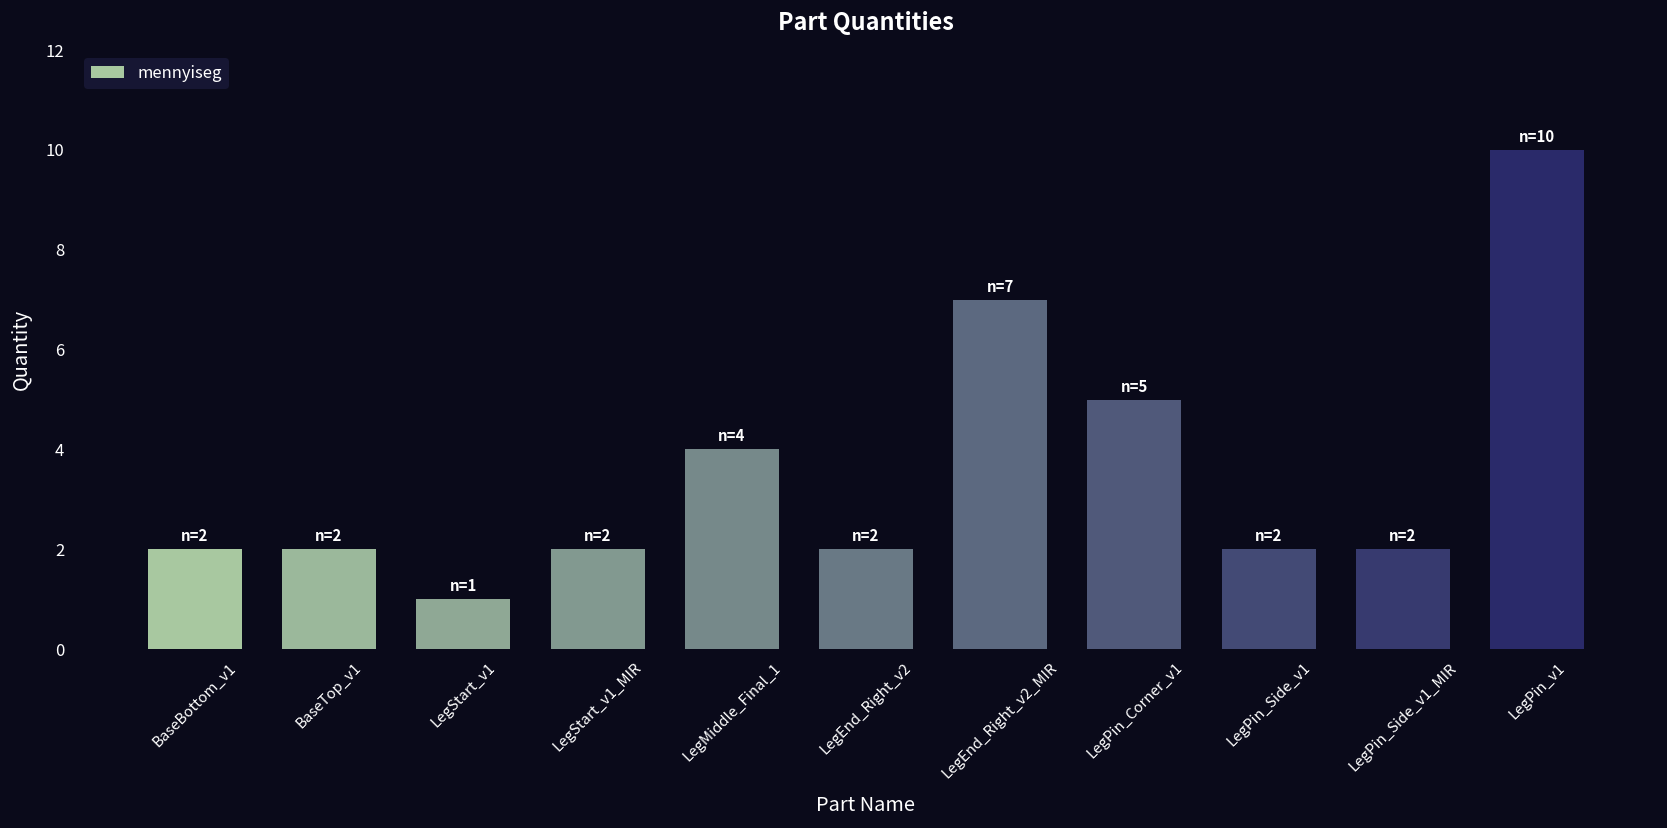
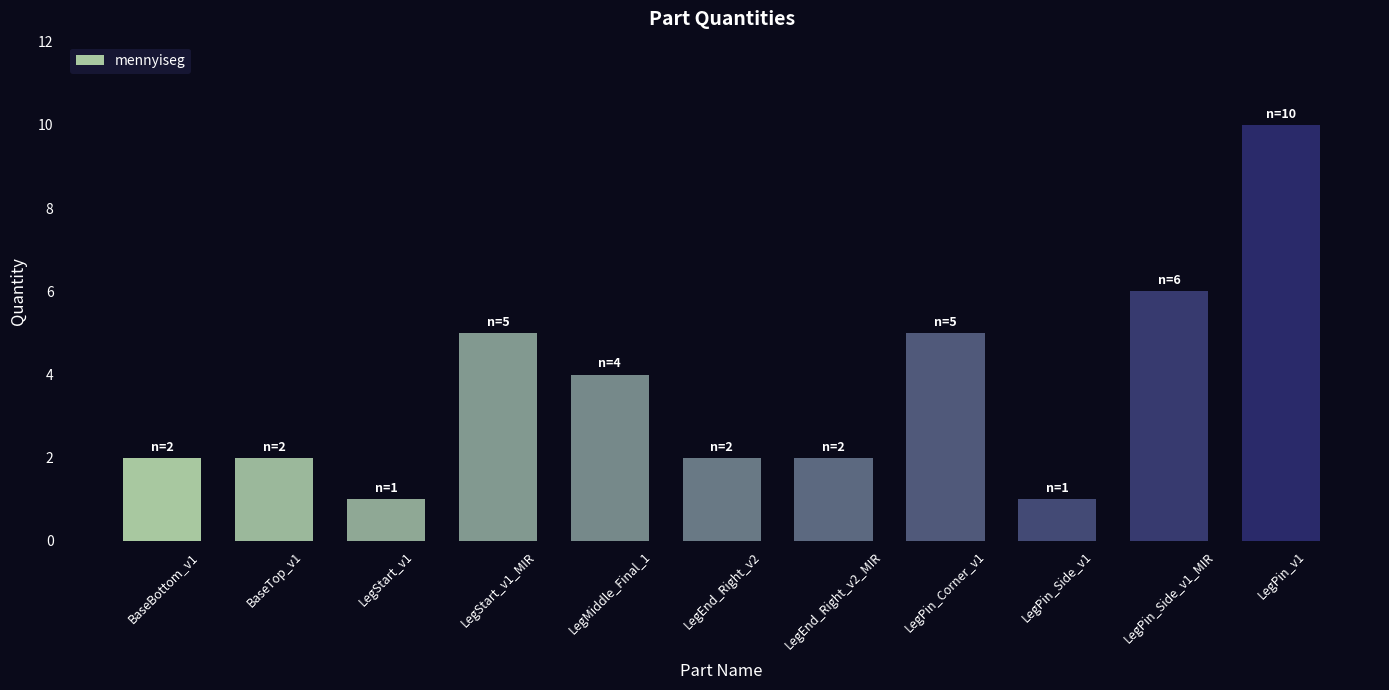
  {
    "BaseBottom_v1": 2,
    "BaseTop_v1": 2,
    "LegStart_v1": 1,
-   "LegStart_v1_MIR": 2,
+   "LegStart_v1_MIR": 5,
    "LegMiddle_Final_1": 4,
    "LegEnd_Right_v2": 2,
-   "LegEnd_Right_v2_MIR": 7,
+   "LegEnd_Right_v2_MIR": 2,
    "LegPin_Corner_v1": 5,
-   "LegPin_Side_v1": 2,
-   "LegPin_Side_v1_MIR": 2,
+   "LegPin_Side_v1": 1,
+   "LegPin_Side_v1_MIR": 6,
    "LegPin_v1": 10
  }
